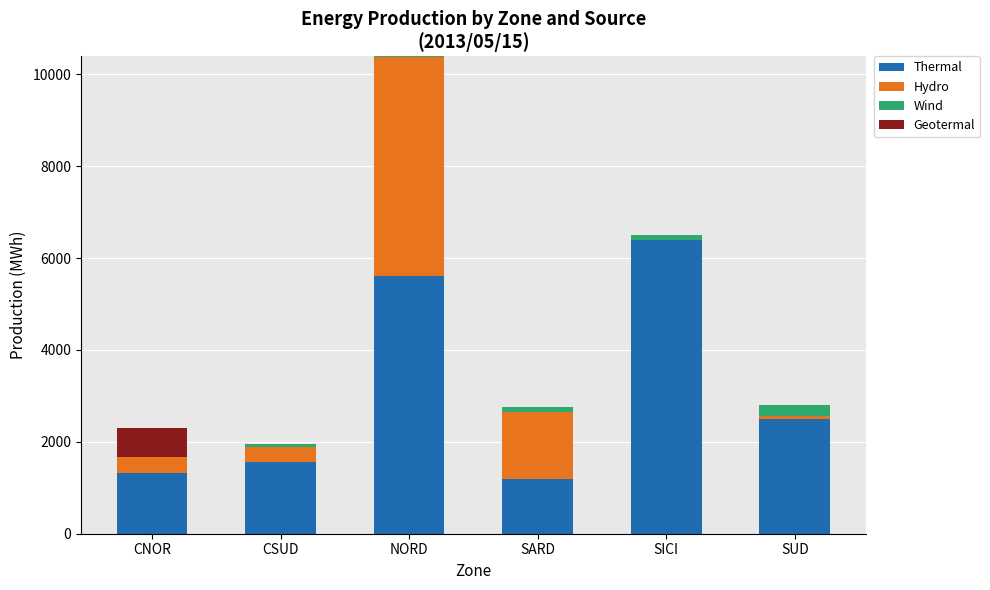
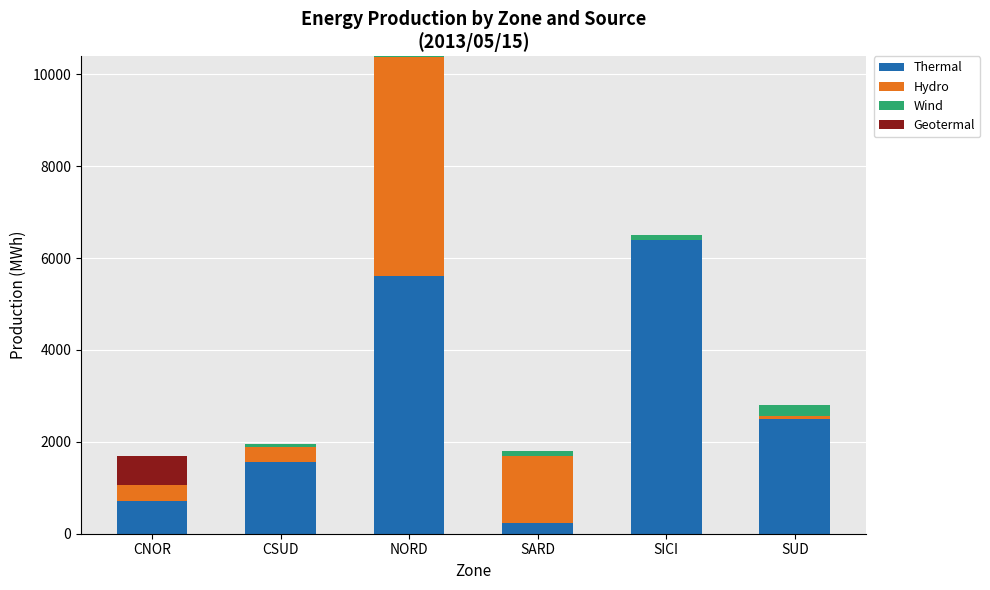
  {
    "Thermal": {
-     "CNOR": 1300,
+     "CNOR": 700,
      "CSUD": 1600,
      "NORD": 5600,
-     "SARD": 1200,
+     "SARD": 200,
      "SICI": 6400,
      "SUD": 2500
    },
    "Hydro": {
      "CNOR": 400,
      "CSUD": 300,
      "NORD": 4800,
      "SARD": 1500,
      "SUD": 100
    },
    "Wind": {
      "SARD": 100,
      "SICI": 100,
      "SUD": 200
    },
    "Geotermal": {
      "CNOR": 600,
      "CSUD": 0,
      "NORD": 0,
      "SARD": 0,
      "SICI": 0,
      "SUD": 0
    }
  }
